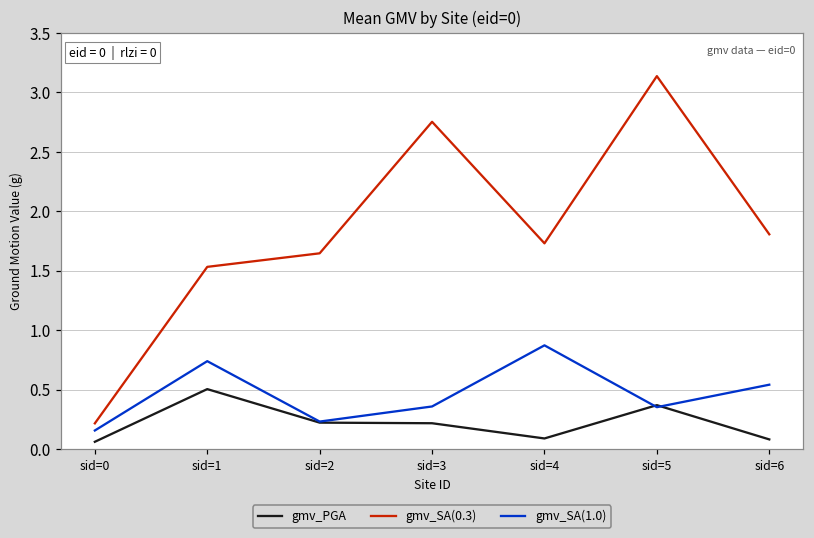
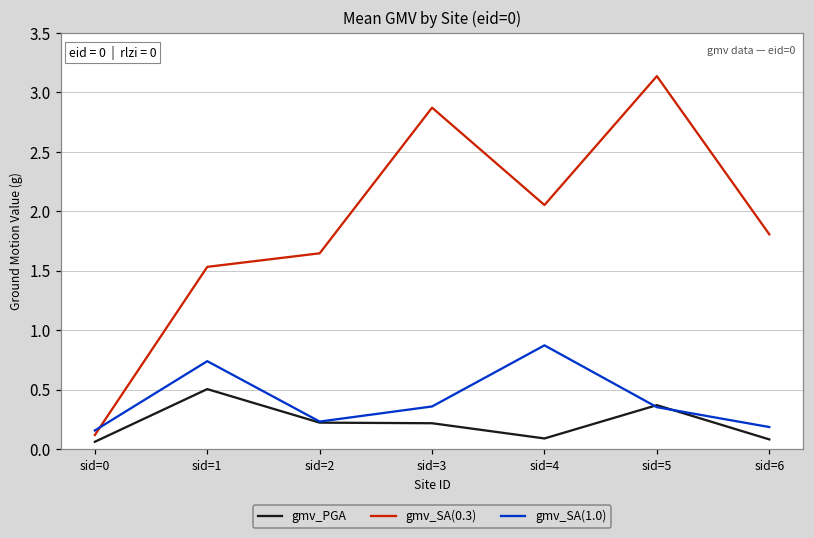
  {
    "gmv_PGA": {
      "sid=0": 0.06,
      "sid=1": 0.51,
      "sid=3": 0.22,
      "sid=4": 0.09,
      "sid=6": 0.08
    },
    "gmv_SA(0.3)": {
-     "sid=0": 0.22,
+     "sid=0": 0.12,
      "sid=1": 1.53,
      "sid=2": 1.65,
-     "sid=3": 2.75,
-     "sid=4": 1.73,
+     "sid=3": 2.87,
+     "sid=4": 2.05,
      "sid=5": 3.14,
      "sid=6": 1.81
    },
    "gmv_SA(1.0)": {
      "sid=0": 0.16,
      "sid=1": 0.74,
      "sid=3": 0.36,
      "sid=4": 0.87,
-     "sid=6": 0.54
+     "sid=6": 0.19
    }
  }
